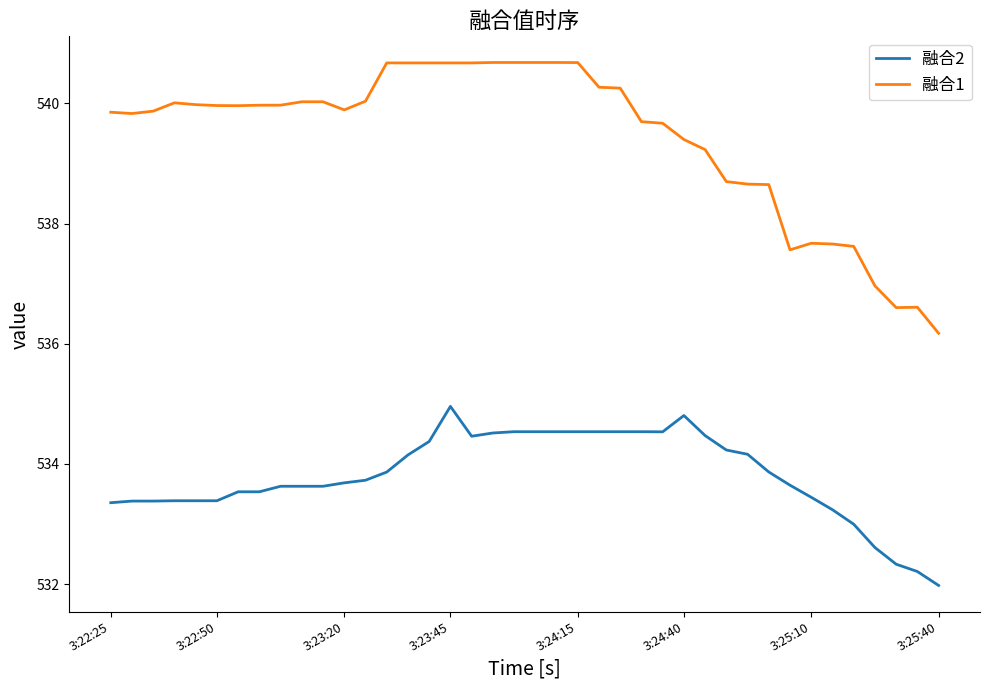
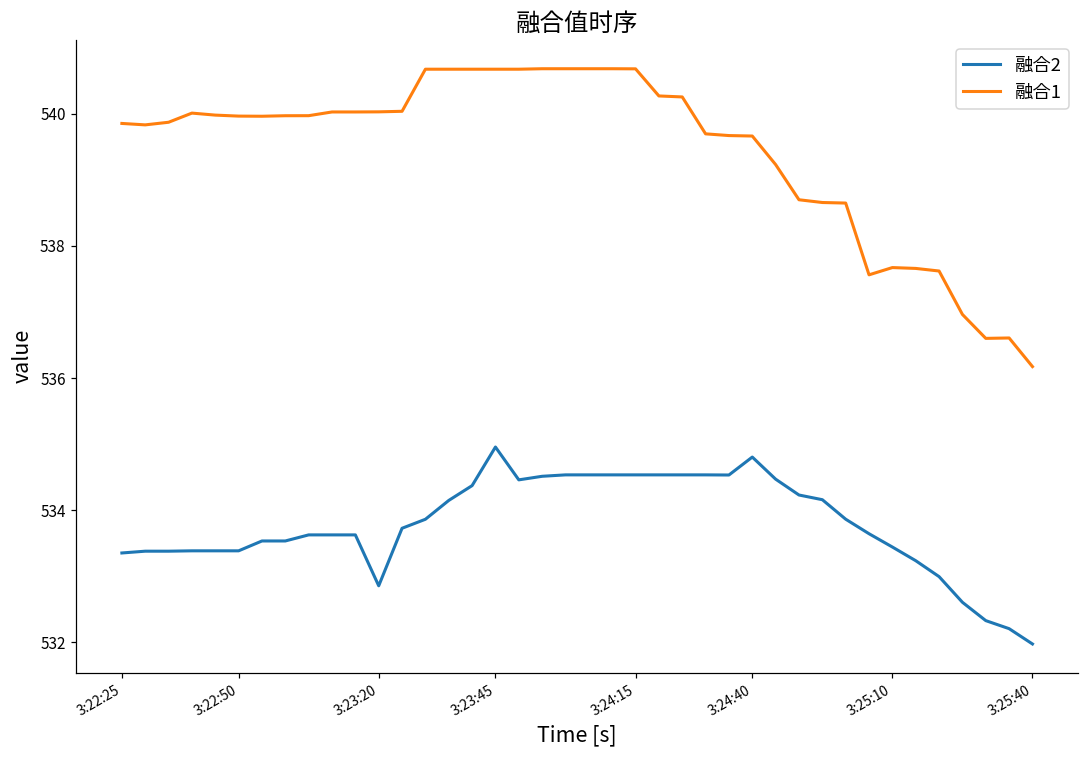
  {
    "融合2": {
      "3:22:25": 533.4,
      "3:22:50": 533.4,
-     "3:23:20": 533.7,
+     "3:23:20": 532.9,
      "3:23:45": 535.0,
      "3:24:15": 534.5,
      "3:24:40": 534.8,
      "3:25:10": 533.4,
      "3:25:40": 532.0
    },
    "融合1": {
      "3:22:25": 539.9,
      "3:22:50": 540.0,
-     "3:23:20": 539.9,
+     "3:23:20": 540.0,
      "3:23:45": 540.7,
      "3:24:15": 540.7,
-     "3:24:40": 539.4,
+     "3:24:40": 539.7,
      "3:25:10": 537.7,
      "3:25:40": 536.2
    }
  }
